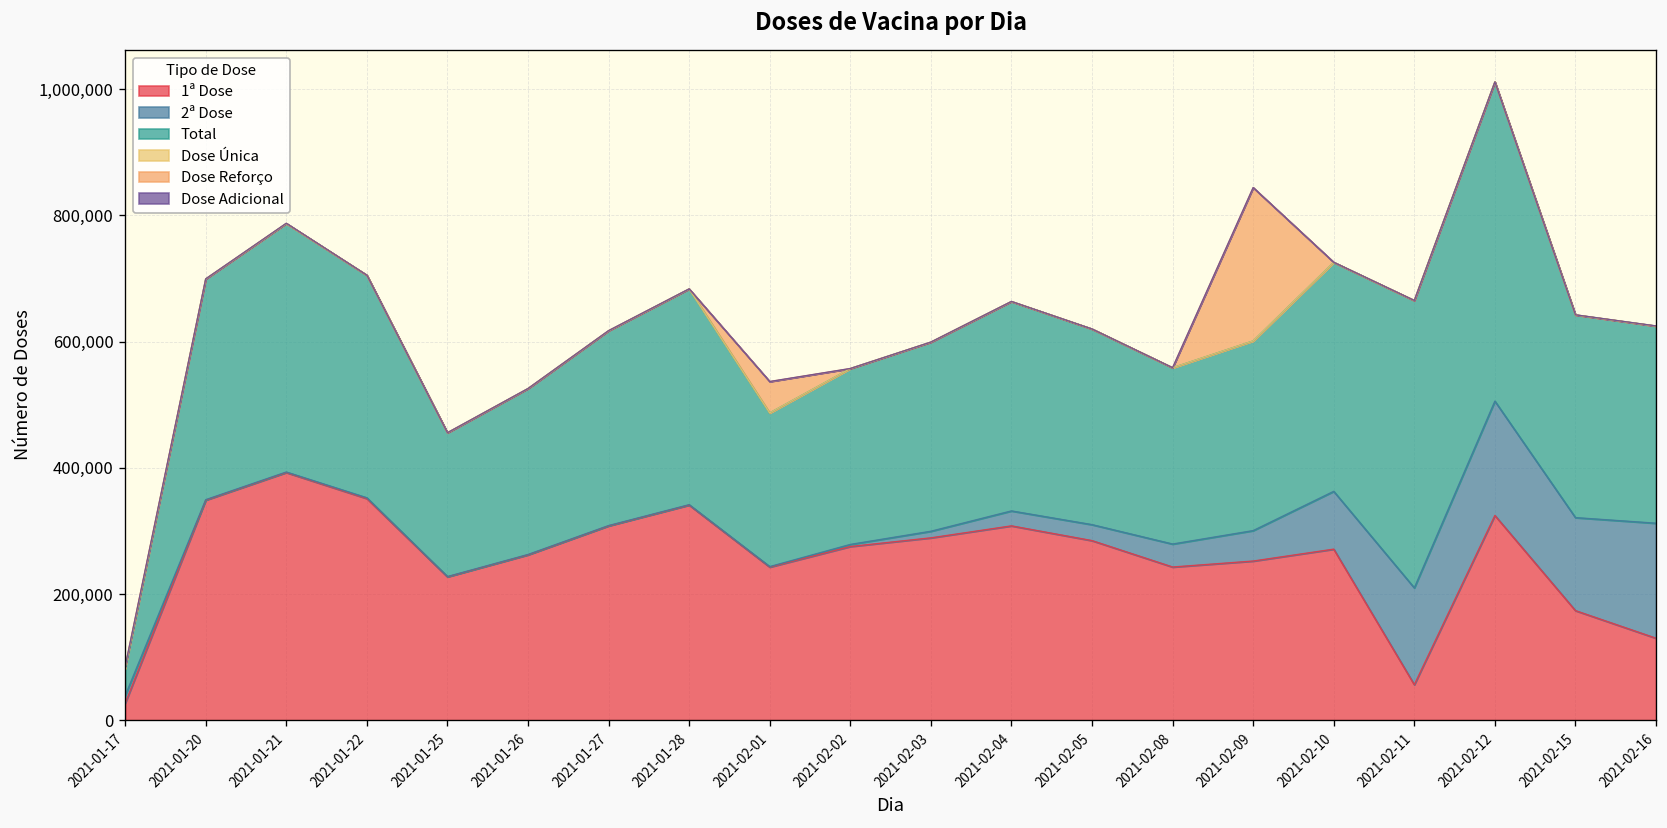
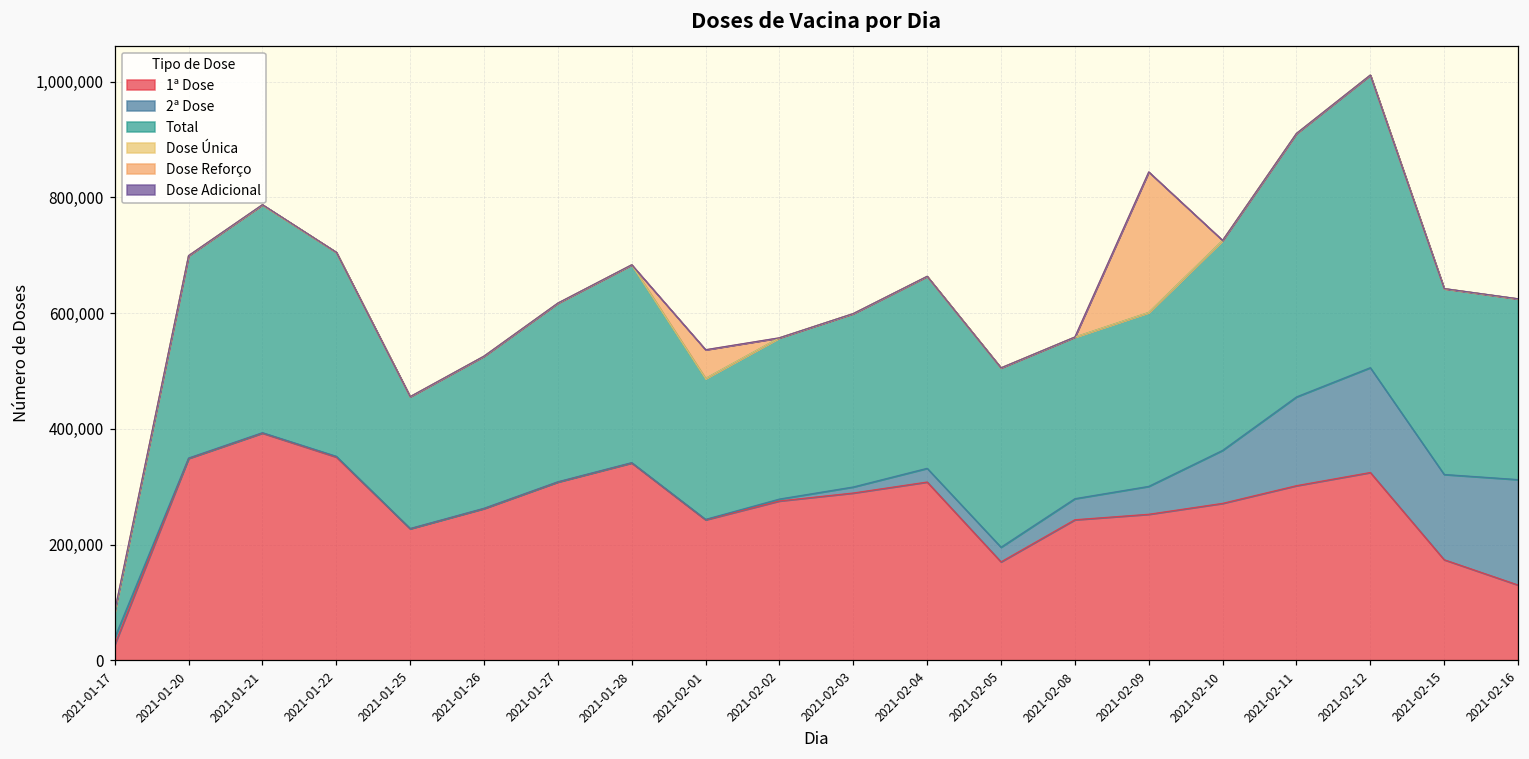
  {
    "1ª Dose": {
      "2021-01-17": "30,000",
      "2021-02-03": "290,000",
      "2021-02-04": "310,000",
-     "2021-02-05": "280,000",
+     "2021-02-05": "170,000",
      "2021-02-08": "240,000",
      "2021-02-09": "250,000",
      "2021-02-10": "270,000",
-     "2021-02-11": "60,000",
+     "2021-02-11": "300,000",
      "2021-02-12": "320,000",
      "2021-02-15": "170,000",
      "2021-02-16": "130,000"
    }
  }
